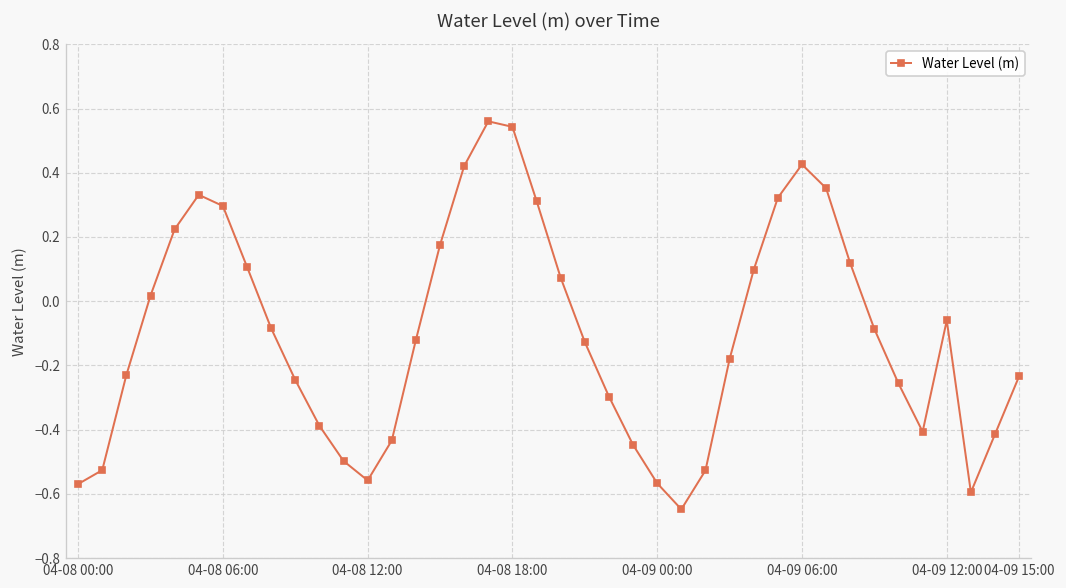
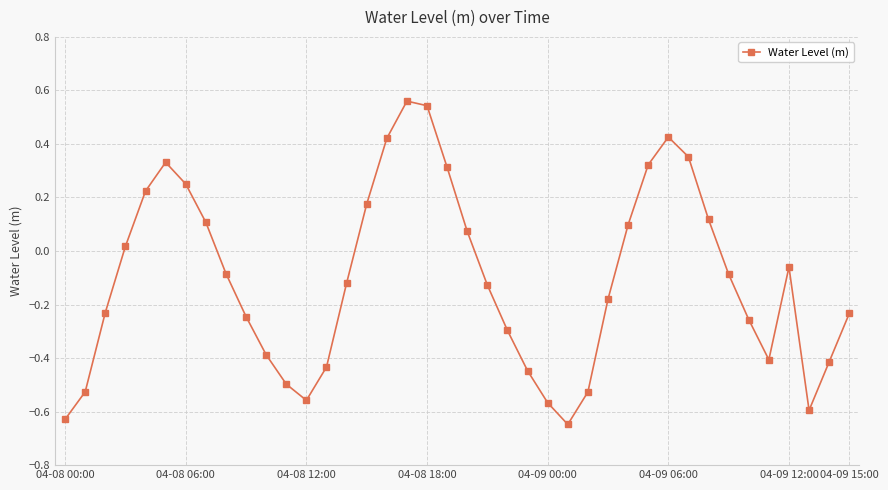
  {
-   "04-08 00:00": -0.57,
-   "04-08 06:00": 0.30,
+   "04-08 00:00": -0.63,
+   "04-08 06:00": 0.25,
    "04-08 12:00": -0.56,
    "04-08 18:00": 0.54,
    "04-09 00:00": -0.57,
    "04-09 06:00": 0.43,
    "04-09 12:00": -0.06,
    "04-09 15:00": -0.23
  }
